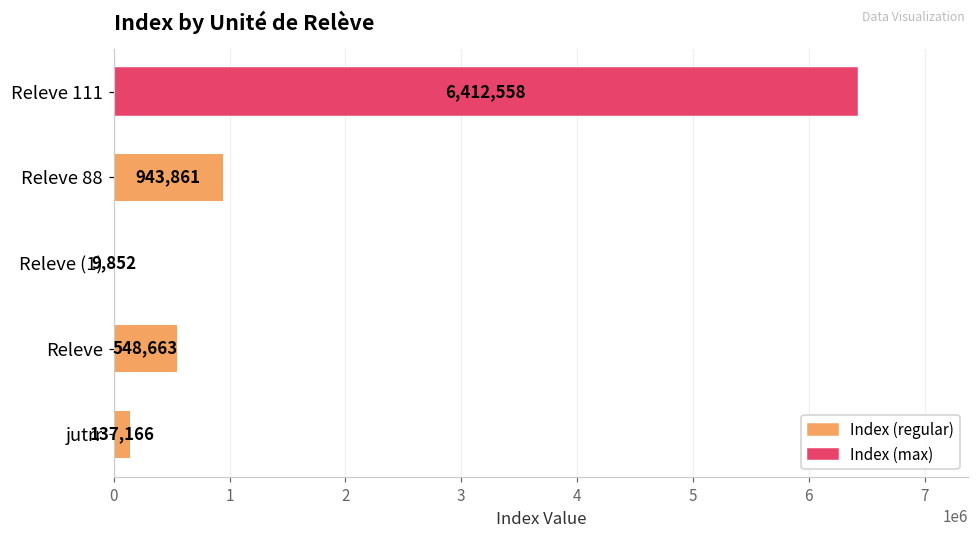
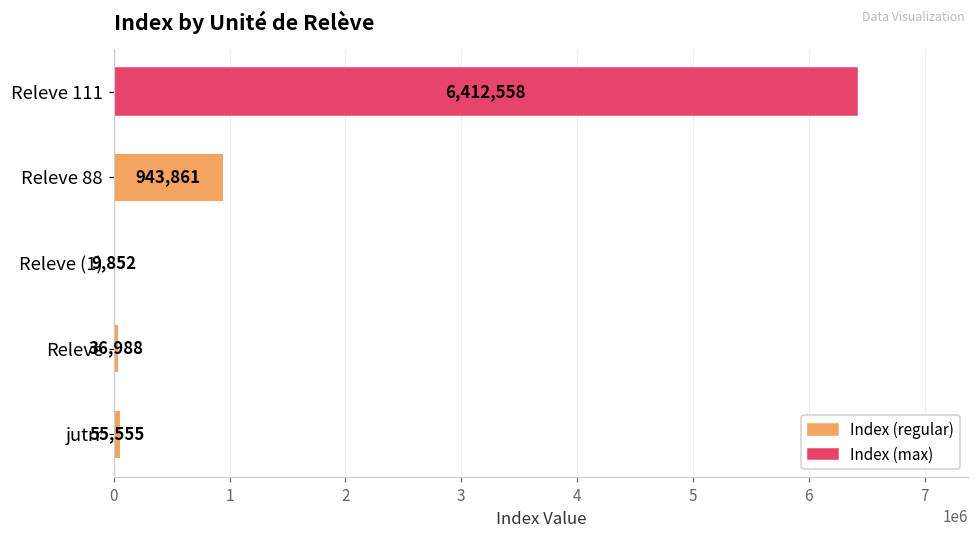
  {
    "Releve 111": "6,412,558",
    "Releve 88": "943,861",
    "Releve (1)": "9,852",
-   "Releve": "548,663",
-   "jutrr": "137,166"
+   "Releve": "36,988",
+   "jutrr": "55,555"
  }
